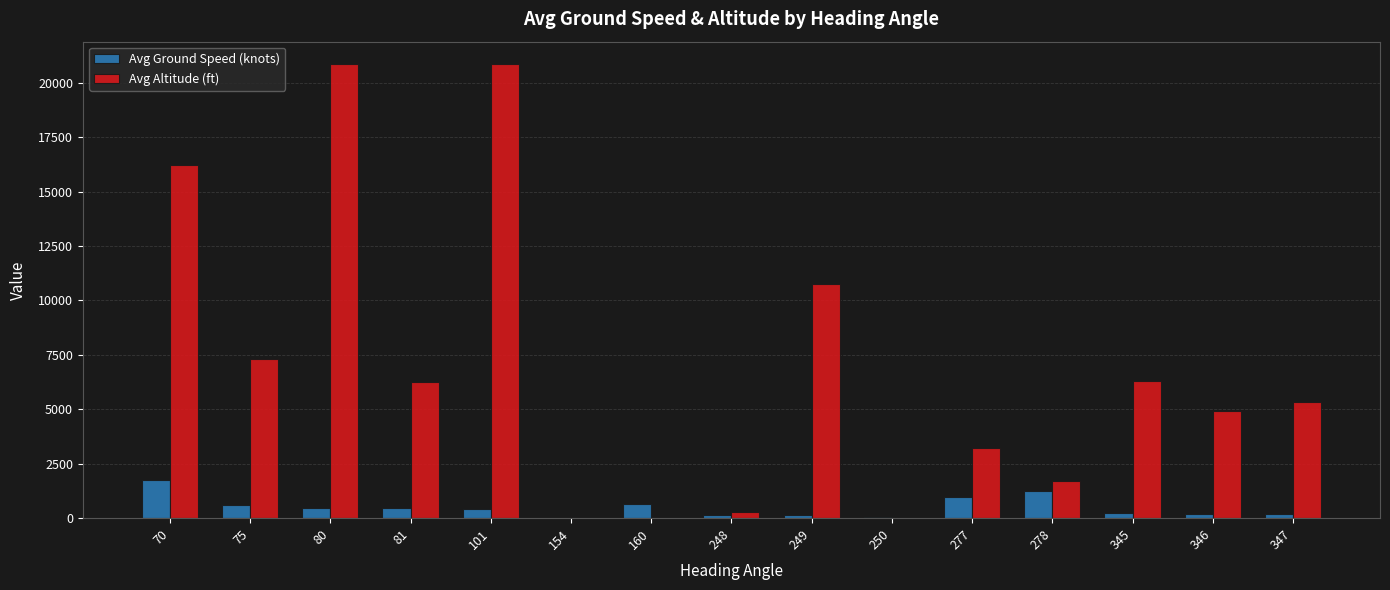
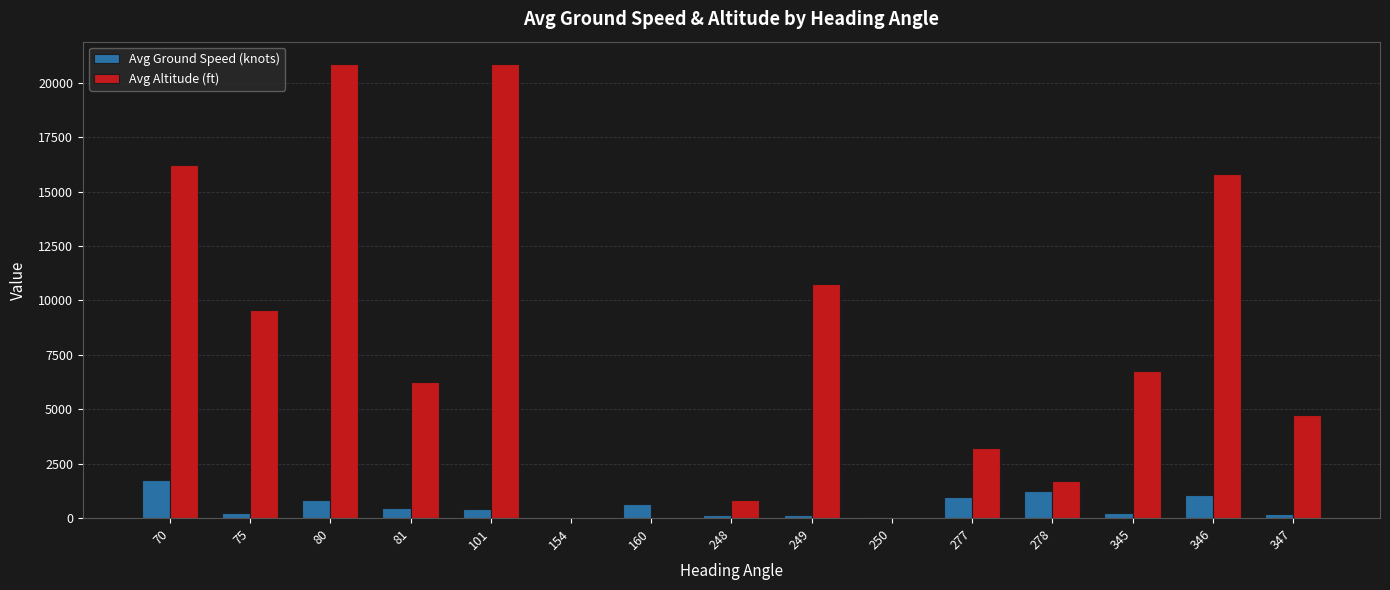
  {
    "Avg Ground Speed (knots)": {
      "70": 1700,
-     "75": 600,
-     "80": 400,
+     "75": 200,
+     "80": 900,
      "81": 400,
      "101": 400,
      "160": 600,
      "248": 200,
      "249": 100,
      "277": 1000,
      "278": 1300,
      "345": 200,
-     "346": 200,
+     "346": 1100,
      "347": 200
    },
    "Avg Altitude (ft)": {
      "70": 16200,
-     "75": 7300,
+     "75": 9600,
      "80": 20800,
      "81": 6300,
      "101": 20900,
      "154": 0,
      "160": 0,
-     "248": 300,
+     "248": 800,
      "249": 10800,
      "250": 0,
      "277": 3200,
      "278": 1700,
-     "345": 6300,
-     "346": 4900,
-     "347": 5300
+     "345": 6800,
+     "346": 15800,
+     "347": 4700
    }
  }
